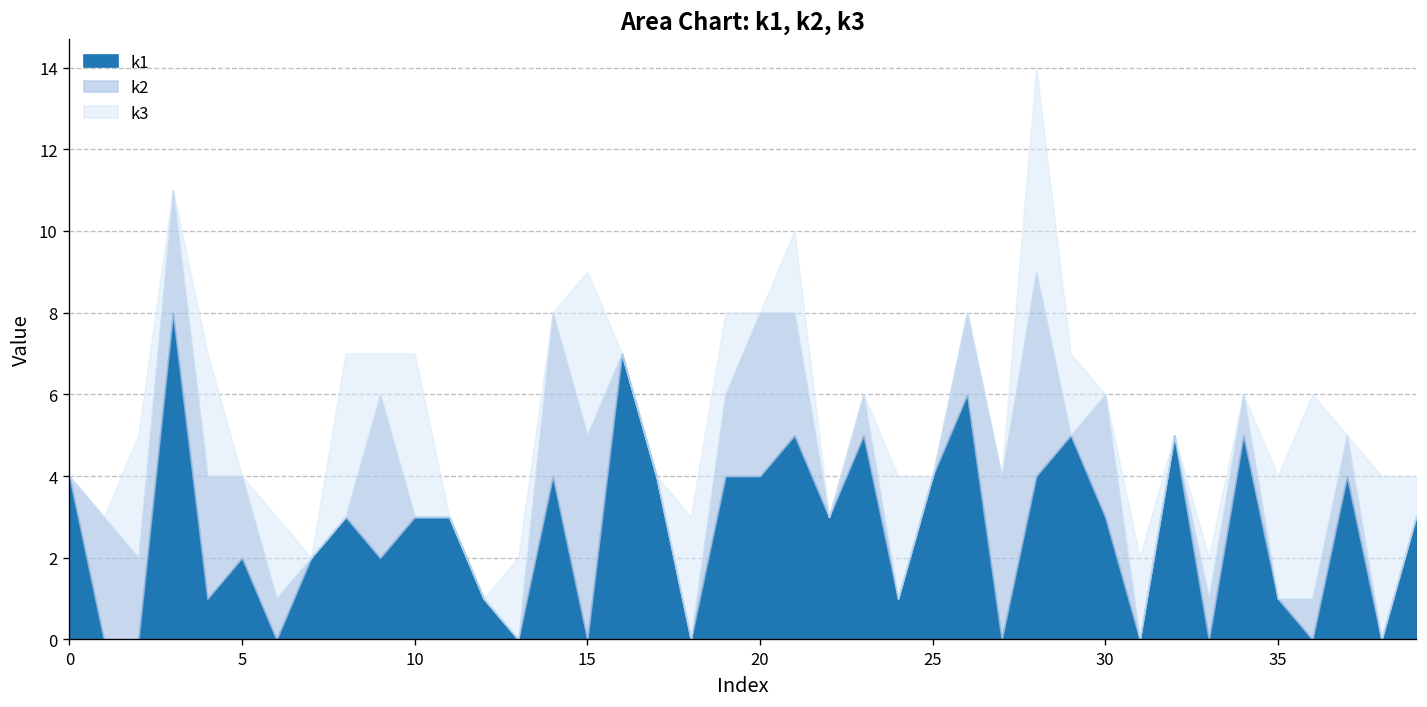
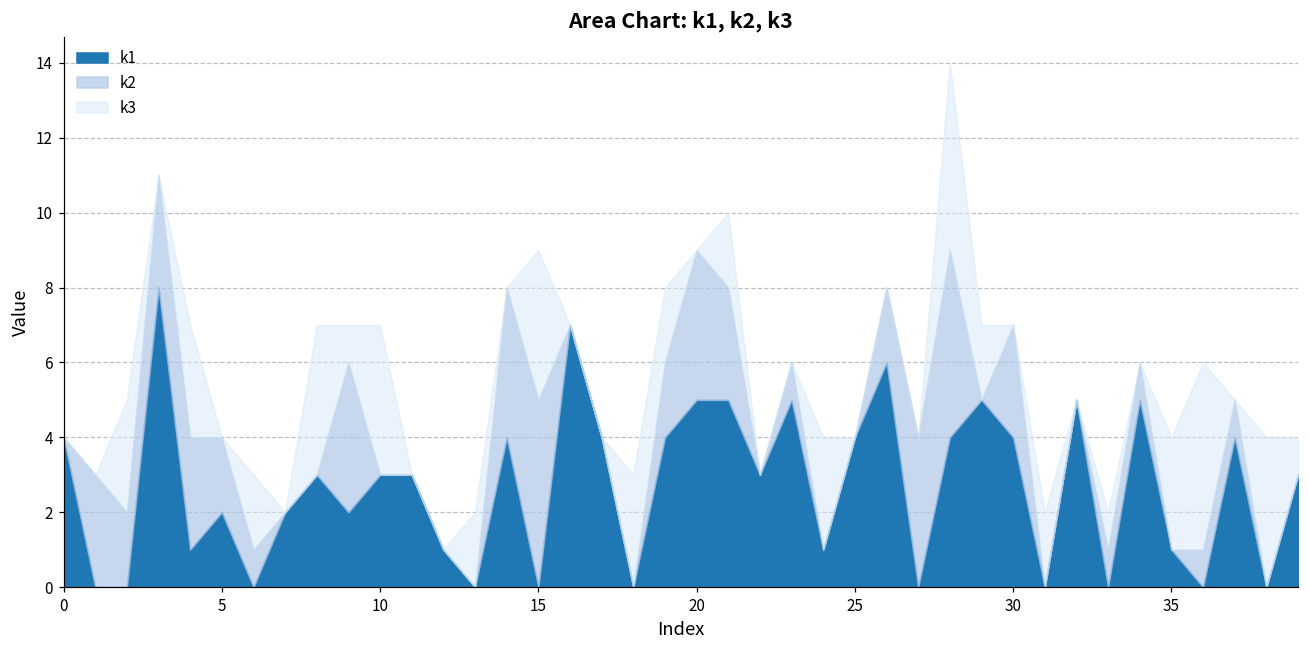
  {
    "k1": {
      "5": 2,
      "15": 0,
-     "20": 4,
-     "30": 3
+     "20": 5,
+     "30": 4
    }
  }
